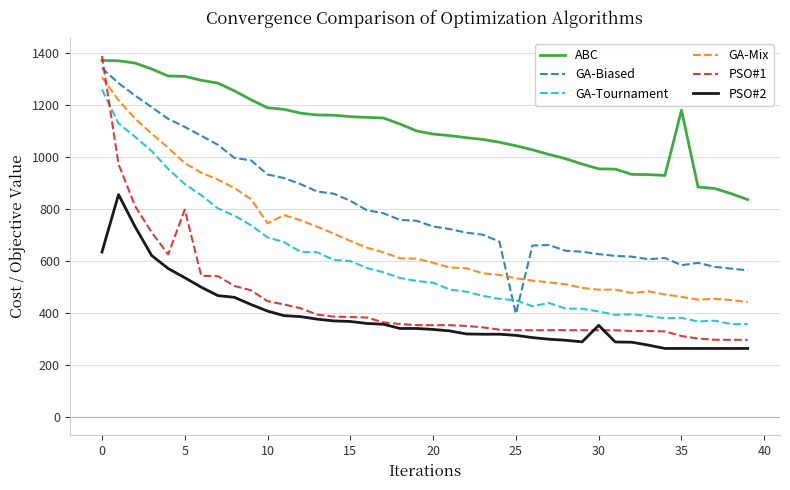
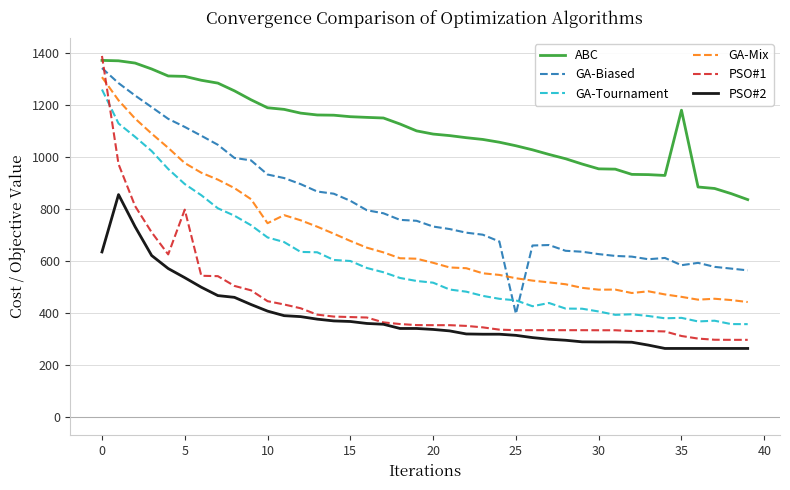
  {
    "ABC": {
      "0": 1370,
      "5": 1310,
      "10": 1190,
      "15": 1160,
      "20": 1090,
      "25": 1040,
      "30": 960,
      "35": 1180
    },
    "GA-Biased": {
      "0": 1340,
      "5": 1120,
      "10": 930,
      "15": 830,
      "20": 730,
      "25": 400,
      "30": 630,
      "35": 580
    },
    "GA-Tournament": {
      "0": 1260,
      "5": 900,
      "10": 690,
      "15": 600,
      "20": 520,
      "25": 450,
      "30": 410,
      "35": 380
    },
    "GA-Mix": {
      "0": 1310,
      "5": 980,
      "10": 750,
      "15": 680,
      "20": 590,
      "25": 530,
      "30": 490,
      "35": 460
    },
    "PSO#1": {
      "0": 1390,
      "5": 800,
      "10": 450,
      "15": 390,
      "20": 350,
      "25": 330,
      "30": 330,
      "35": 310
    },
    "PSO#2": {
      "0": 640,
      "5": 540,
      "10": 410,
      "15": 370,
      "20": 340,
      "25": 320,
-     "30": 350,
+     "30": 290,
      "35": 260
    }
  }
